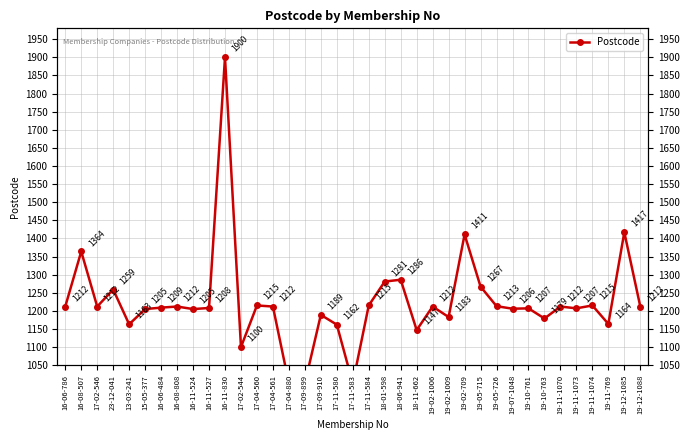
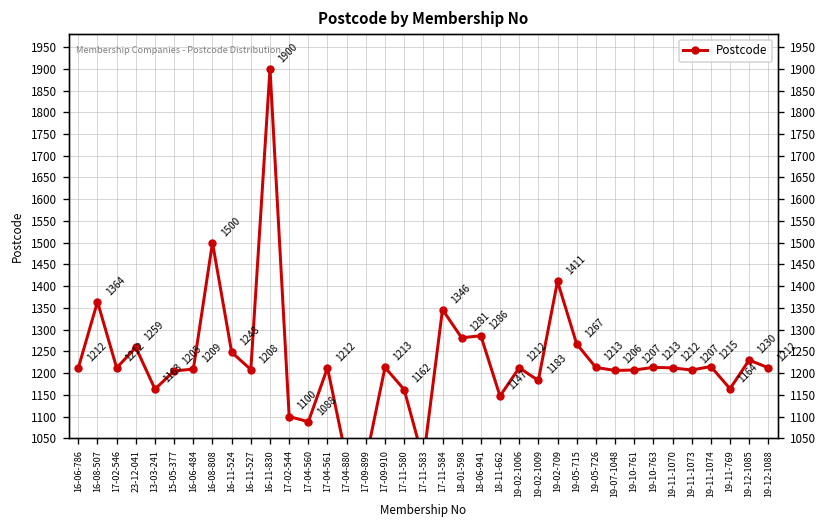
  {
    "16-06-786": 1212,
    "16-08-507": 1364,
    "23-12-041": 1259,
-   "16-08-808": 1212,
-   "16-11-524": 1205,
+   "16-08-808": 1500,
+   "16-11-524": 1248,
    "16-11-830": 1900,
    "17-02-544": 1100,
-   "17-04-560": 1215,
-   "17-09-910": 1189,
+   "17-04-560": 1088,
+   "17-09-910": 1213,
    "17-11-580": 1162,
-   "17-11-584": 1215,
+   "17-11-584": 1346,
    "19-02-1006": 1212,
    "19-02-1009": 1183,
    "19-02-709": 1411,
    "19-05-715": 1267,
-   "19-10-763": 1179,
+   "19-10-763": 1213,
    "19-11-769": 1164,
-   "19-12-1085": 1417,
+   "19-12-1085": 1230,
    "19-12-1088": 1212
  }
